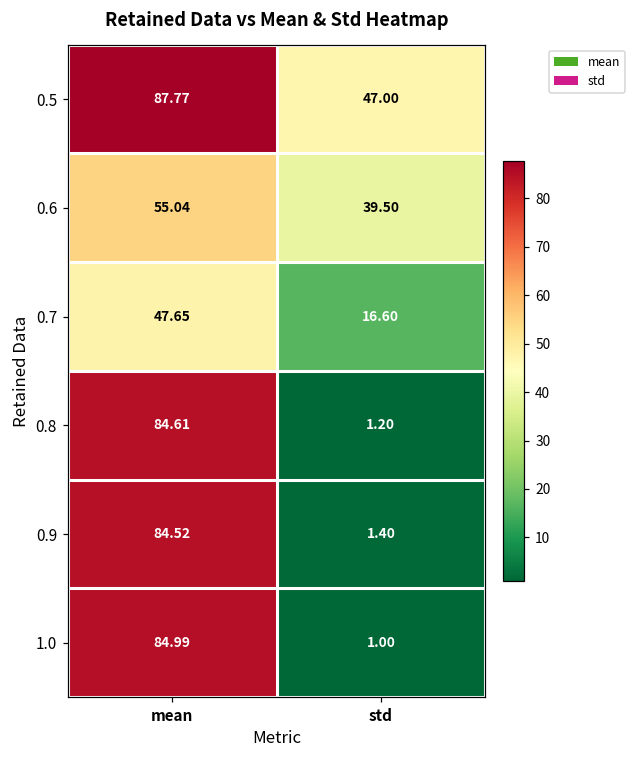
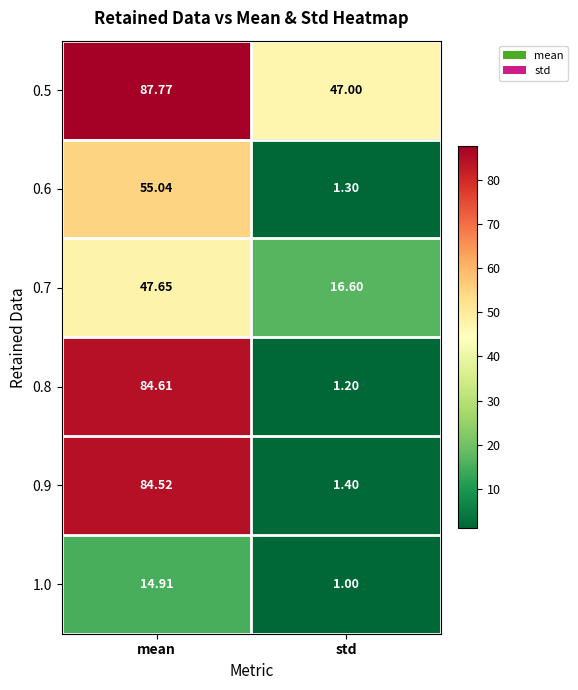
  {
    "0.5": {
      "mean": 87.77,
      "std": 47.00
    },
    "0.6": {
      "mean": 55.04,
-     "std": 39.50
+     "std": 1.30
    },
    "0.7": {
      "mean": 47.65,
      "std": 16.60
    },
    "0.8": {
      "mean": 84.61,
      "std": 1.20
    },
    "0.9": {
      "mean": 84.52,
      "std": 1.40
    },
    "1.0": {
-     "mean": 84.99,
+     "mean": 14.91,
      "std": 1.00
    }
  }
